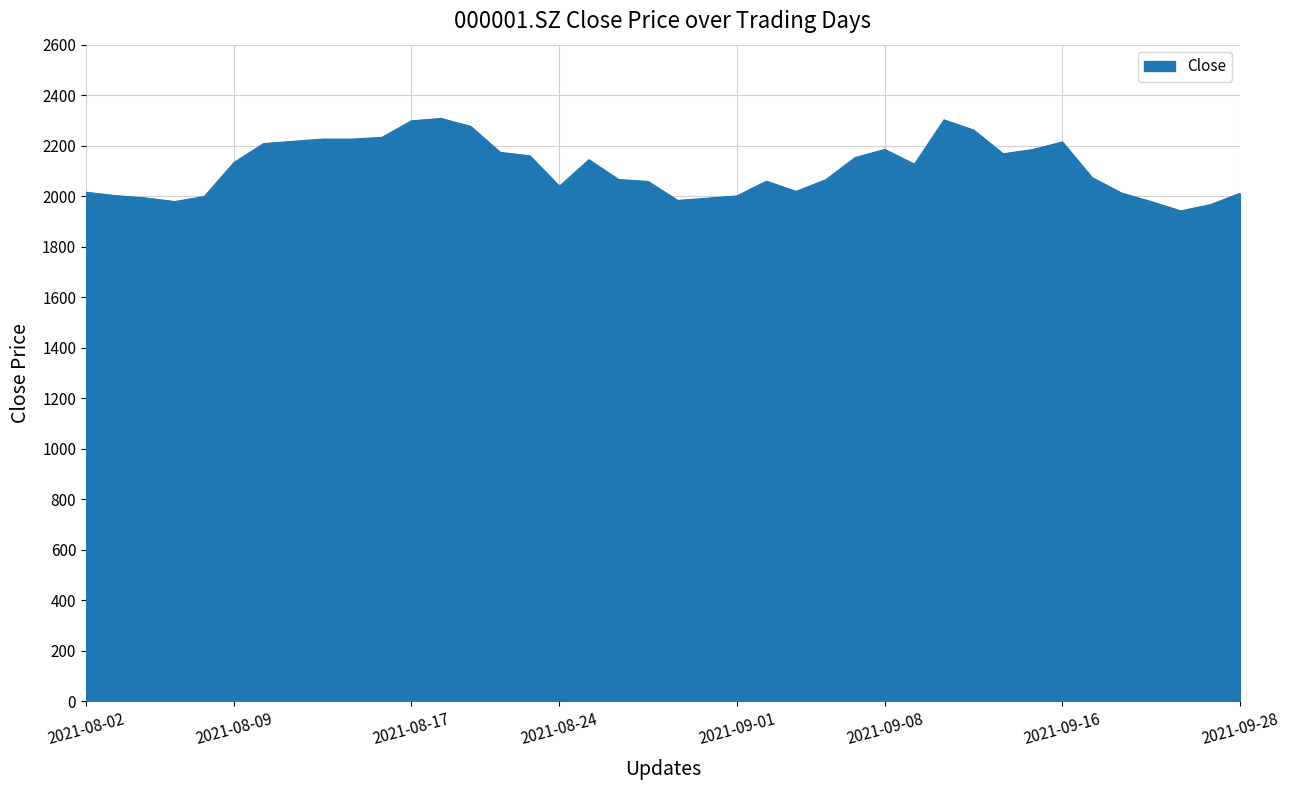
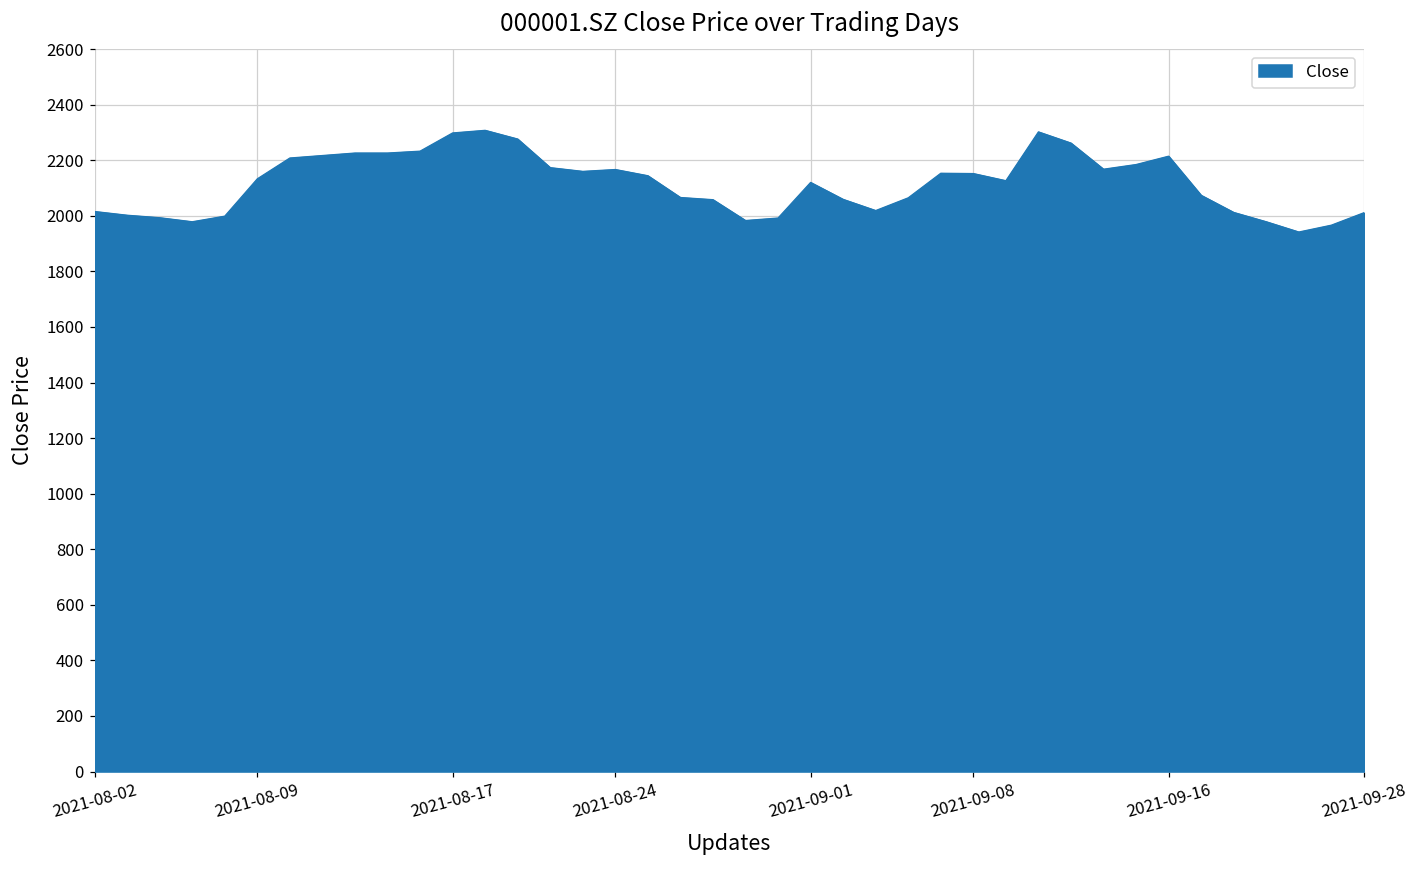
  {
    "2021-08-02": 2020,
    "2021-08-09": 2130,
    "2021-08-17": 2300,
-   "2021-08-24": 2040,
-   "2021-09-01": 2000,
-   "2021-09-08": 2180,
+   "2021-08-24": 2170,
+   "2021-09-01": 2120,
+   "2021-09-08": 2150,
    "2021-09-16": 2210,
    "2021-09-28": 2010
  }
